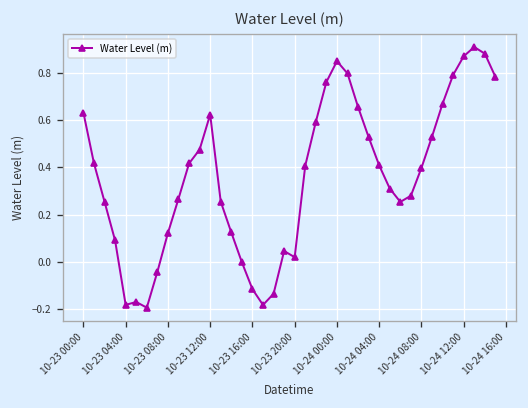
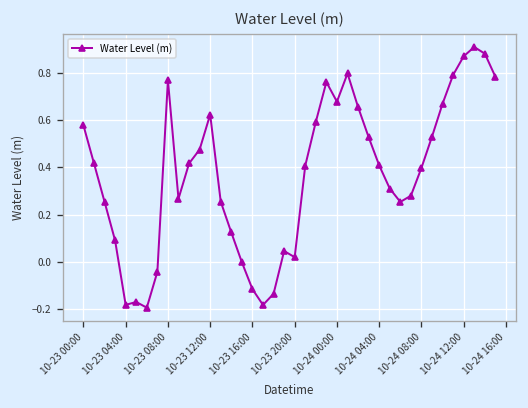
  {
-   "10-23 00:00": 0.63,
+   "10-23 00:00": 0.58,
    "10-23 04:00": -0.18,
-   "10-23 08:00": 0.12,
+   "10-23 08:00": 0.77,
    "10-23 12:00": 0.62,
    "10-23 16:00": -0.11,
    "10-23 20:00": 0.02,
-   "10-24 00:00": 0.85,
+   "10-24 00:00": 0.68,
    "10-24 04:00": 0.41,
    "10-24 08:00": 0.40,
    "10-24 12:00": 0.87
  }
